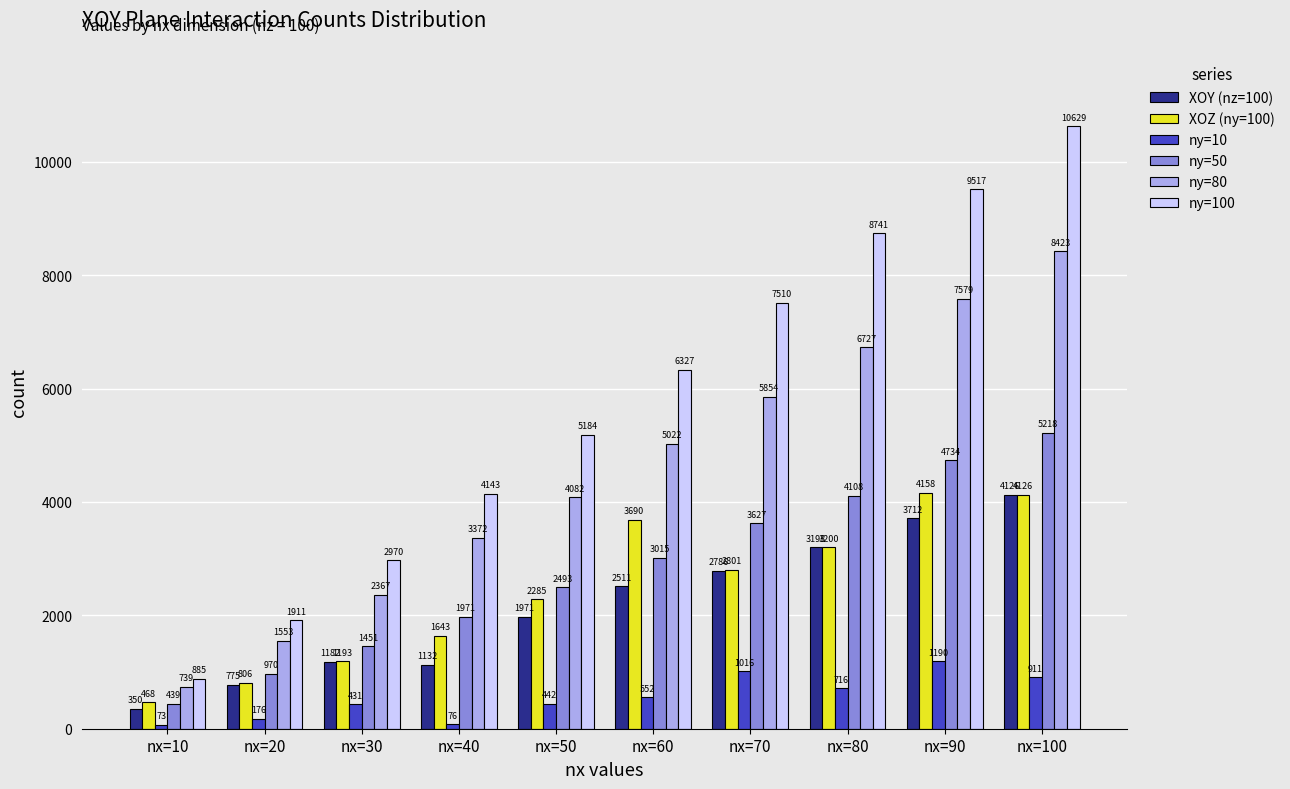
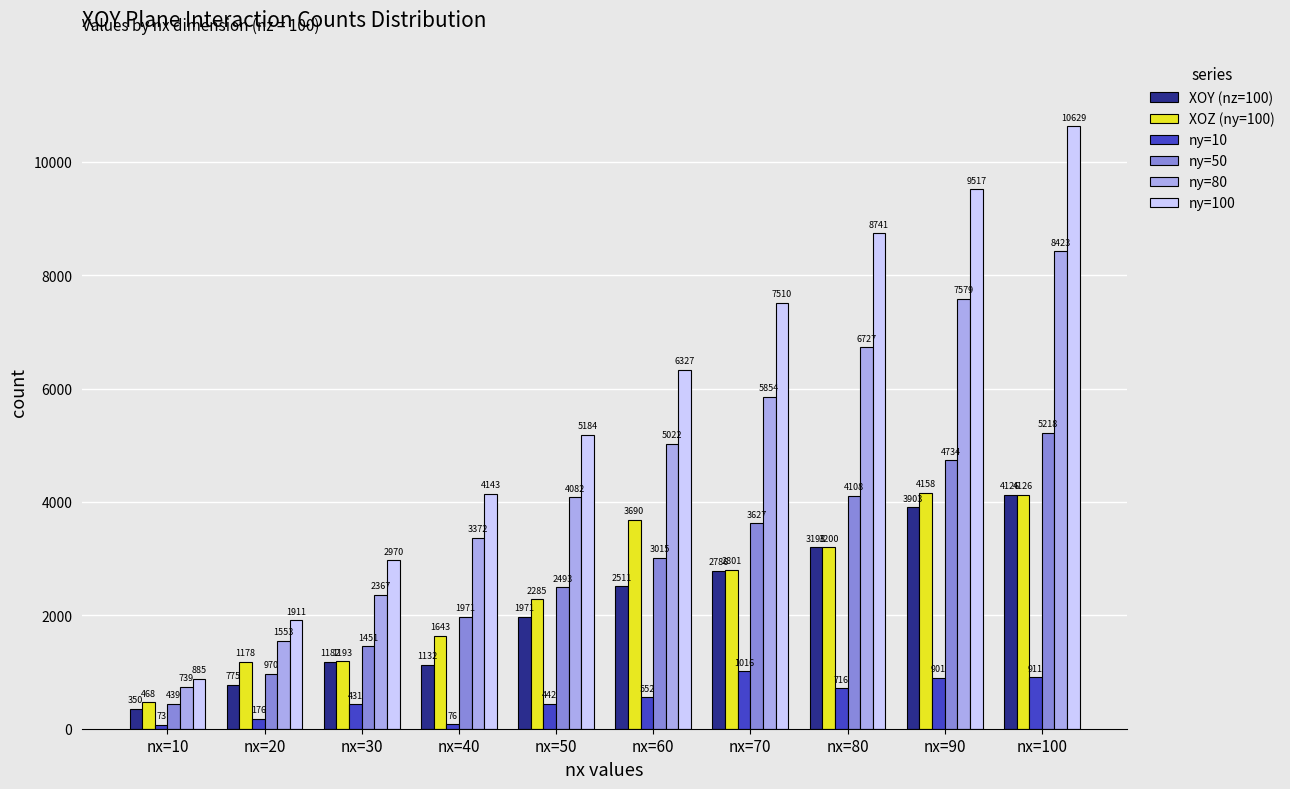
  {
    "XOY (nz=100)": {
      "nx=10": 350,
      "nx=20": 775,
      "nx=40": 1132,
      "nx=50": 1971,
      "nx=60": 2511,
-     "nx=90": 3712
+     "nx=90": 3903
    },
    "XOZ (ny=100)": {
      "nx=10": 468,
-     "nx=20": 806,
+     "nx=20": 1178,
      "nx=40": 1643,
      "nx=50": 2285,
      "nx=60": 3690,
      "nx=90": 4158
    },
    "ny=10": {
      "nx=10": 73,
      "nx=20": 176,
      "nx=30": 431,
      "nx=40": 76,
      "nx=50": 442,
      "nx=60": 552,
      "nx=70": 1016,
      "nx=80": 716,
-     "nx=90": 1190,
+     "nx=90": 901,
      "nx=100": 911
    }
  }
